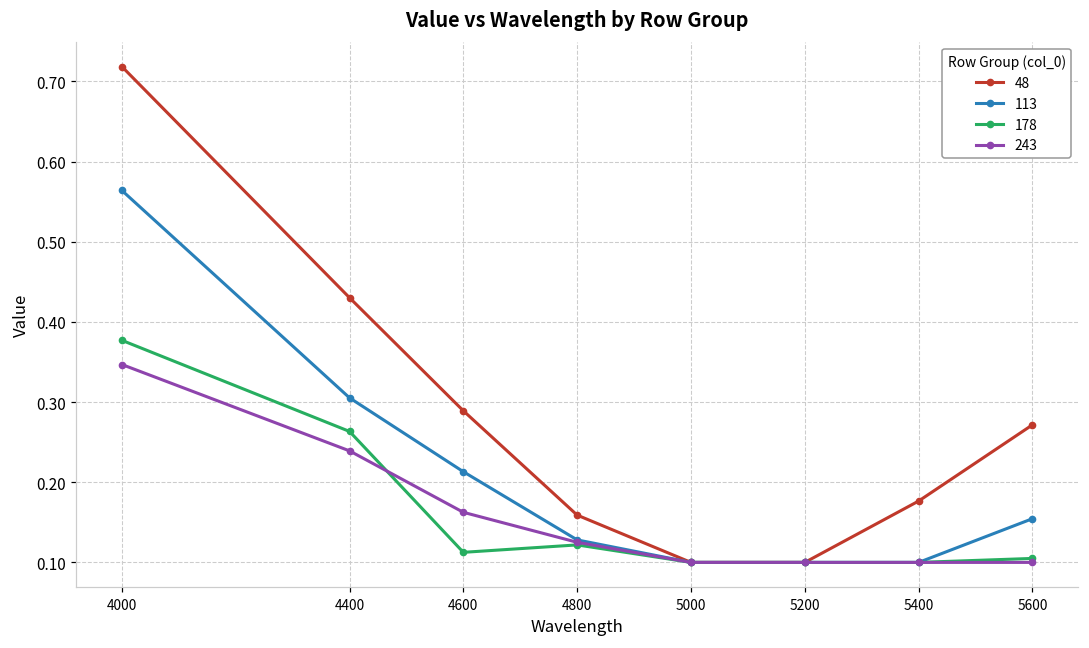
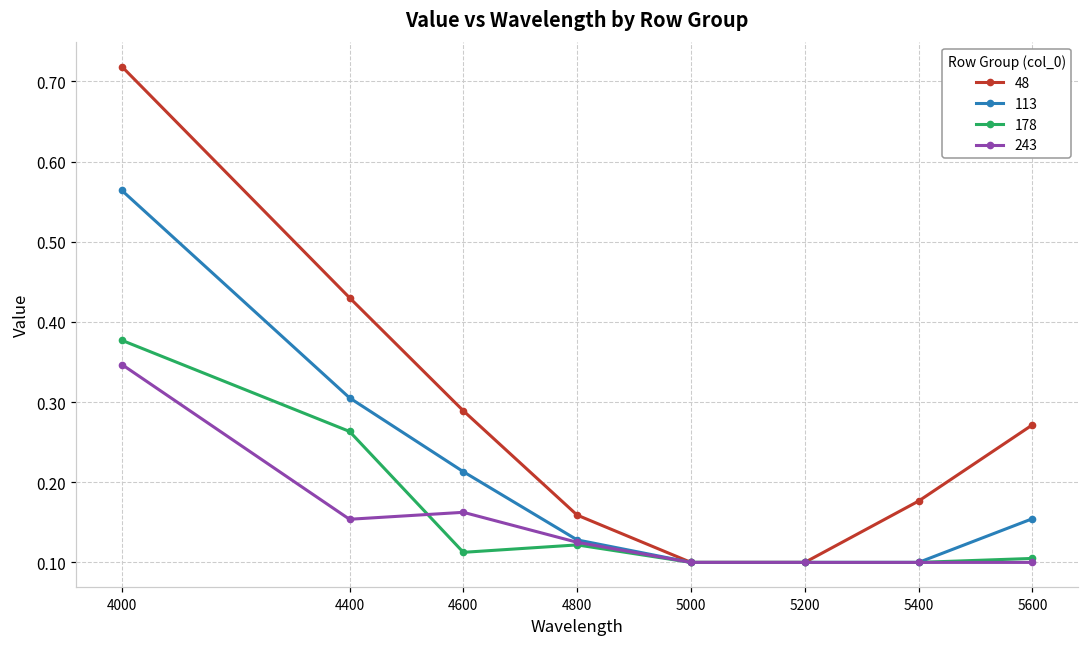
  {
    "48": {
      "4000": 0.72,
      "4400": 0.43,
      "4600": 0.29,
      "4800": 0.16,
      "5400": 0.18,
      "5600": 0.27
    },
    "113": {
      "4000": 0.56,
      "4400": 0.31,
      "4600": 0.21,
      "5600": 0.15
    },
    "178": {
      "4000": 0.38,
      "4400": 0.26,
      "4600": 0.11,
      "5600": 0.10
    },
    "243": {
      "4000": 0.35,
-     "4400": 0.24,
+     "4400": 0.15,
      "4600": 0.16,
      "5600": 0.10
    }
  }
